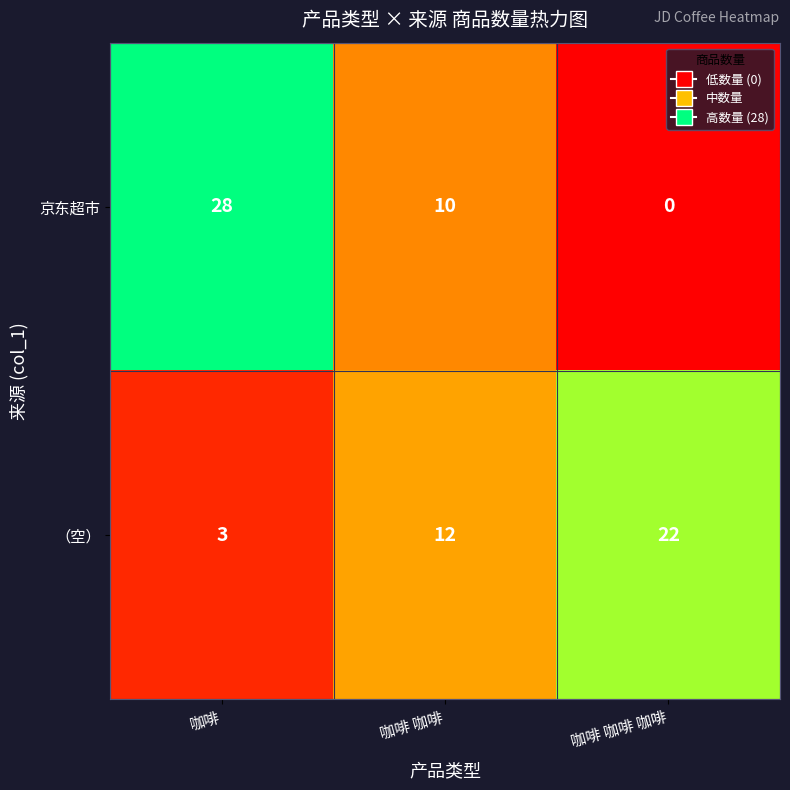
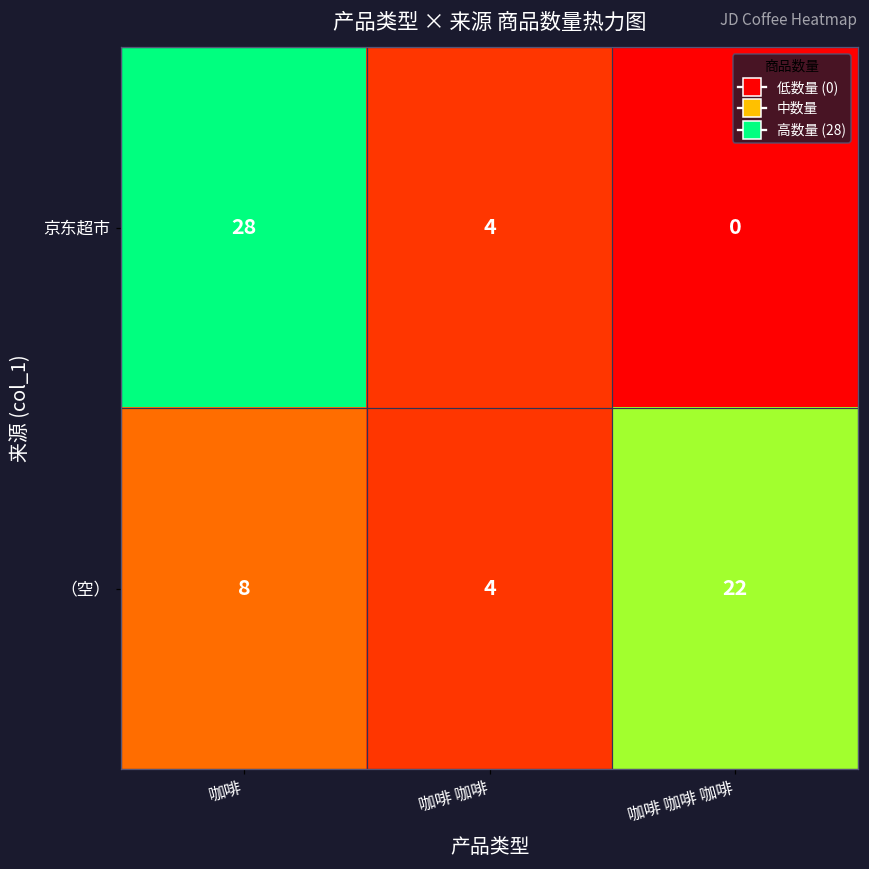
  {
    "京东超市": {
      "咖啡": 28,
-     "咖啡 咖啡": 10,
+     "咖啡 咖啡": 4,
      "咖啡 咖啡 咖啡": 0
    },
    "（空）": {
-     "咖啡": 3,
-     "咖啡 咖啡": 12,
+     "咖啡": 8,
+     "咖啡 咖啡": 4,
      "咖啡 咖啡 咖啡": 22
    }
  }
